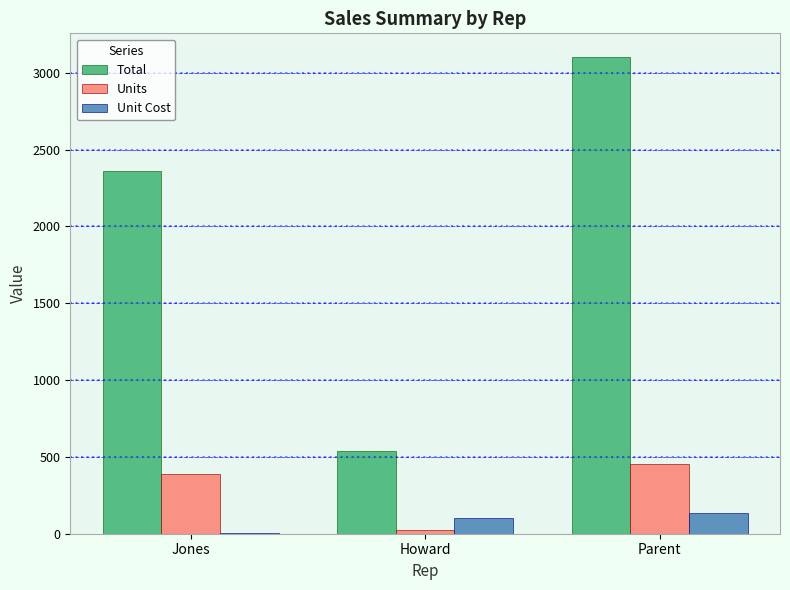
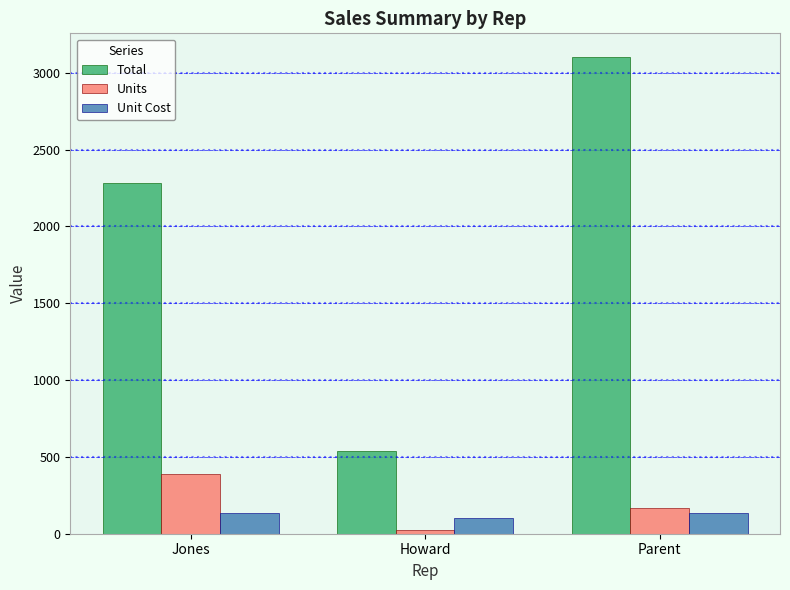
  {
    "Total": {
-     "Jones": 2360,
+     "Jones": 2290,
      "Howard": 540,
      "Parent": 3100
    },
    "Units": {
      "Jones": 390,
      "Howard": 30,
-     "Parent": 460
+     "Parent": 170
    },
    "Unit Cost": {
-     "Jones": 10,
+     "Jones": 140,
      "Howard": 100,
      "Parent": 140
    }
  }
